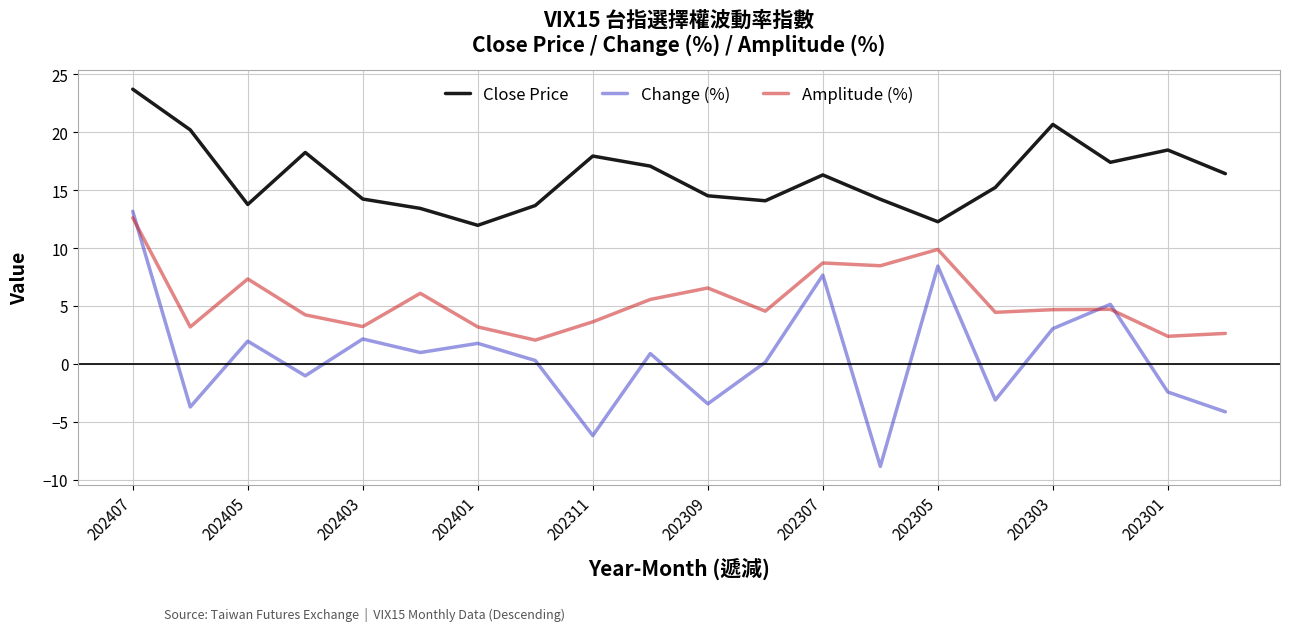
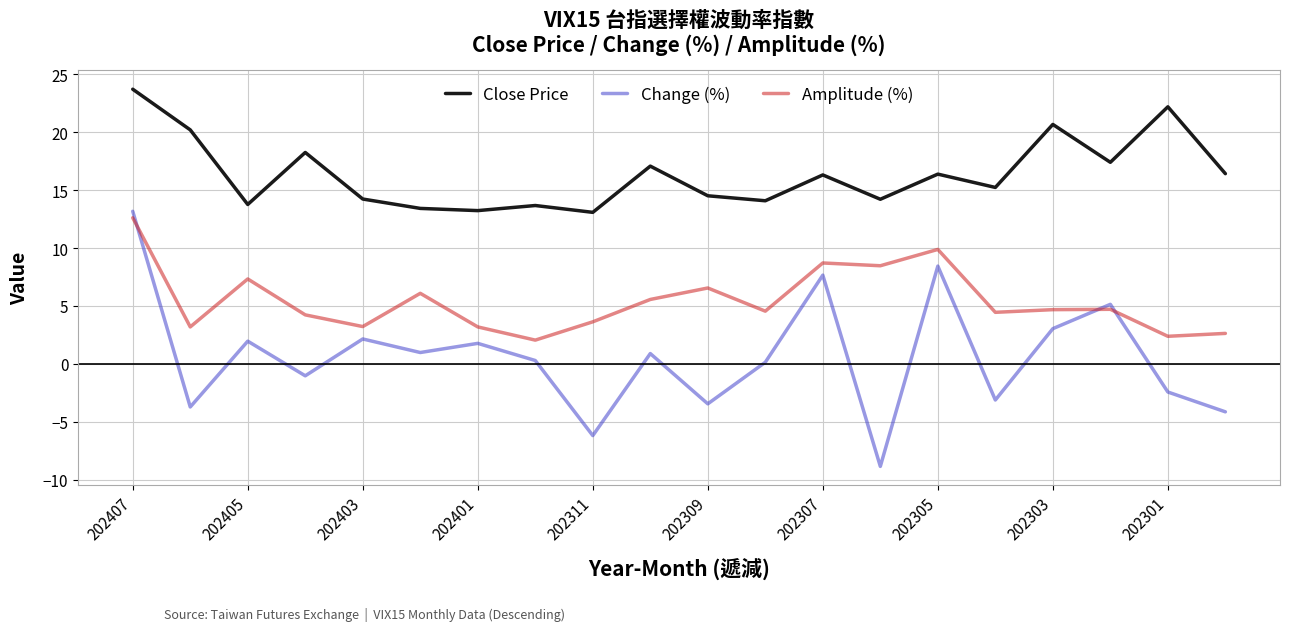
  {
    "Close Price": {
      "202407": 23.7,
      "202405": 13.8,
      "202403": 14.2,
-     "202401": 12.0,
-     "202311": 17.9,
+     "202401": 13.2,
+     "202311": 13.1,
      "202309": 14.5,
      "202307": 16.3,
-     "202305": 12.3,
+     "202305": 16.4,
      "202303": 20.7,
-     "202301": 18.5
+     "202301": 22.2
    },
    "Change (%)": {
      "202407": 13.2,
      "202405": 2.0,
      "202403": 2.2,
      "202401": 1.8,
      "202311": -6.2,
      "202309": -3.5,
      "202307": 7.7,
      "202305": 8.4,
      "202303": 3.0,
      "202301": -2.4
    },
    "Amplitude (%)": {
      "202407": 12.6,
      "202405": 7.3,
      "202403": 3.2,
      "202401": 3.2,
      "202311": 3.6,
      "202309": 6.6,
      "202307": 8.7,
      "202305": 9.9,
      "202303": 4.7,
      "202301": 2.4
    }
  }
